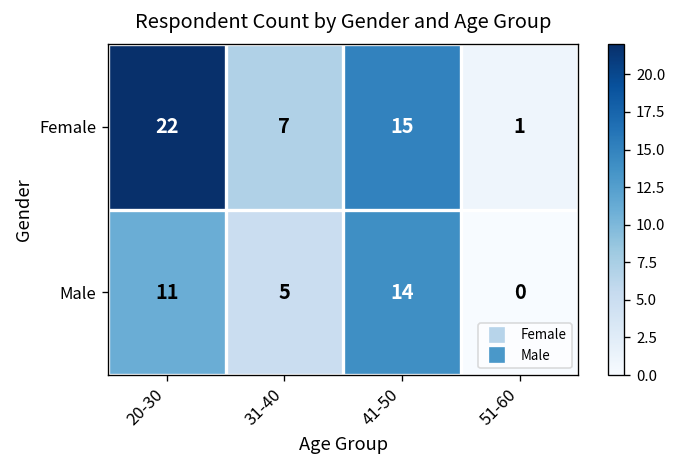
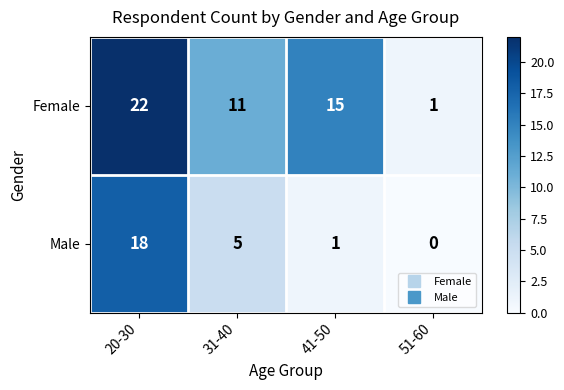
  {
    "Female": {
      "20-30": 22,
-     "31-40": 7,
+     "31-40": 11,
      "41-50": 15,
      "51-60": 1
    },
    "Male": {
-     "20-30": 11,
+     "20-30": 18,
      "31-40": 5,
-     "41-50": 14,
+     "41-50": 1,
      "51-60": 0
    }
  }
